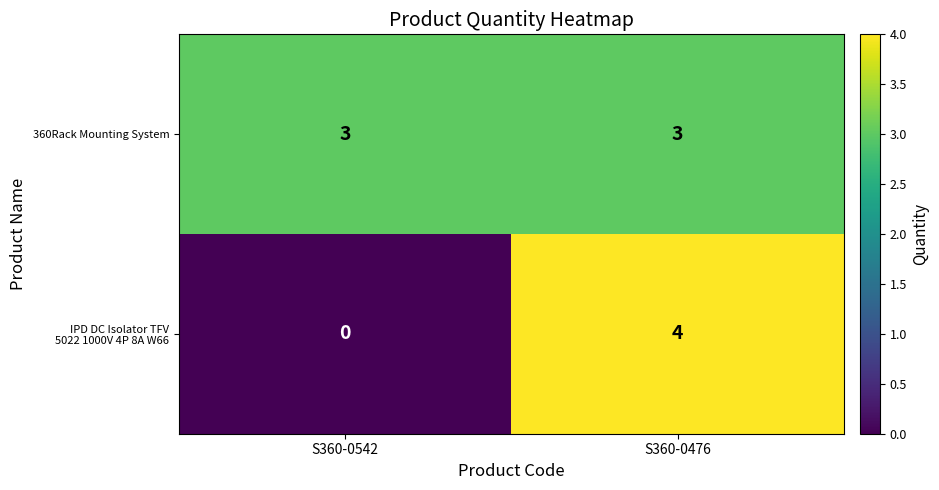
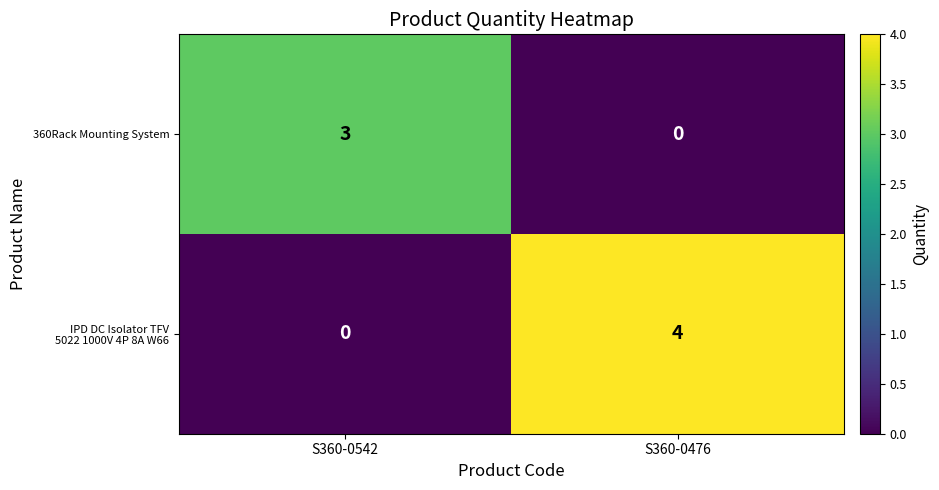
  {
    "360Rack Mounting System": {
      "S360-0542": 3,
-     "S360-0476": 3
+     "S360-0476": 0
    },
    "IPD DC Isolator TFV 5022 1000V 4P 8A W66": {
      "S360-0542": 0,
      "S360-0476": 4
    }
  }
